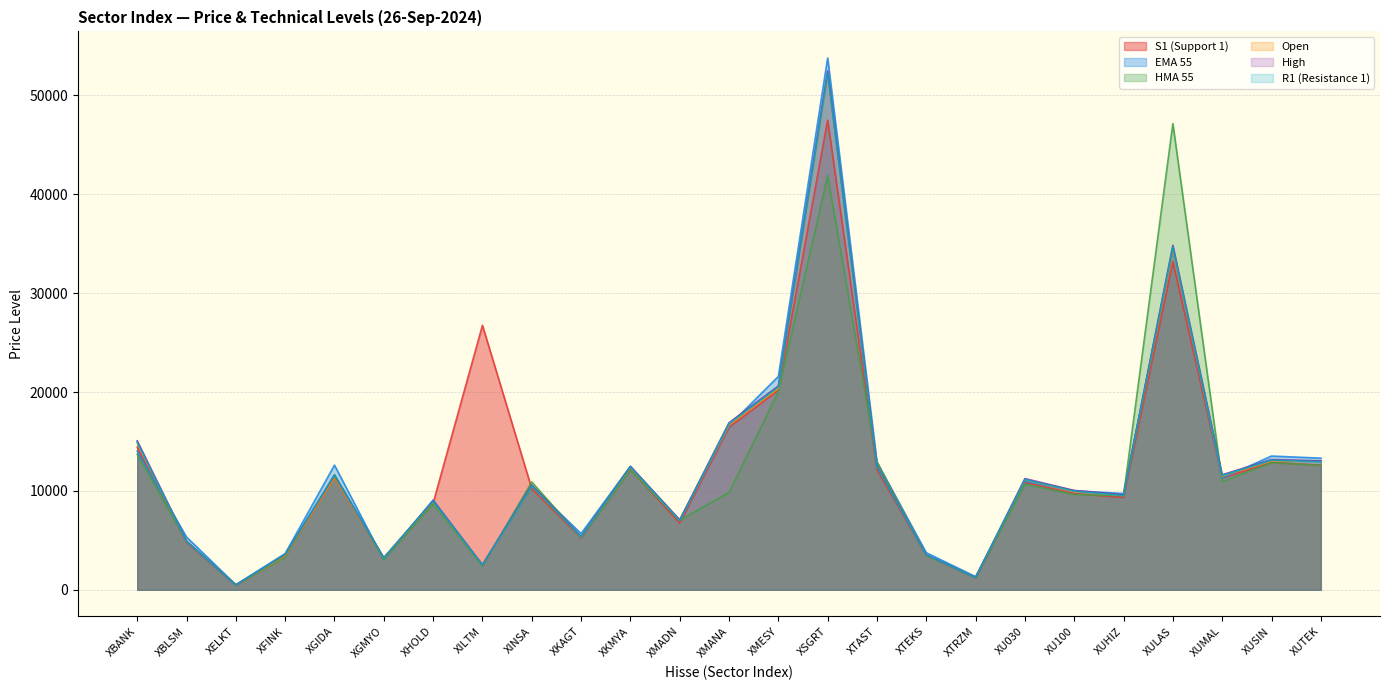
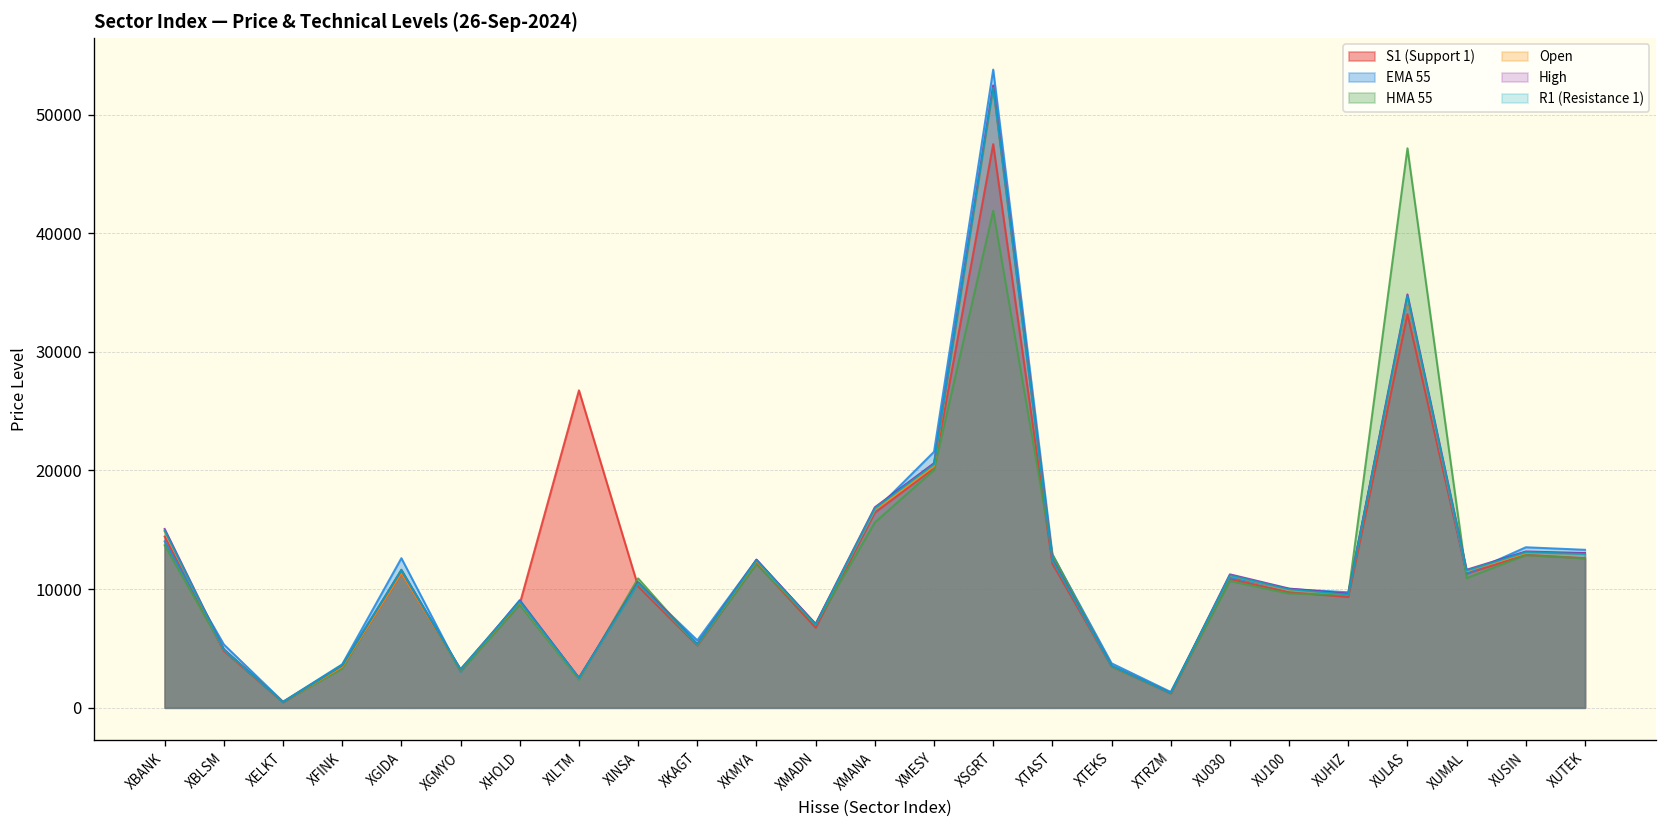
  {
    "S1 (Support 1)": {
      "XBANK": 14000,
      "XILTM": 27000,
      "XMADN": 7000,
      "XSGRT": 48000,
      "XTAST": 12000,
      "XULAS": 33000
    },
    "HMA 55": {
      "XBANK": 14000,
      "XINSA": 11000,
-     "XMANA": 10000,
+     "XMANA": 16000,
      "XSGRT": 42000,
      "XULAS": 47000,
      "XUMAL": 11000
    }
  }
